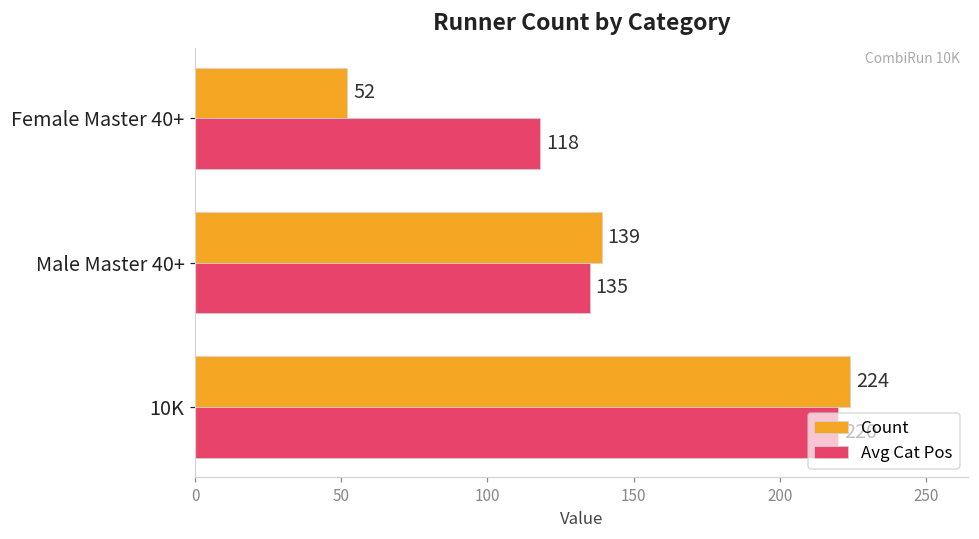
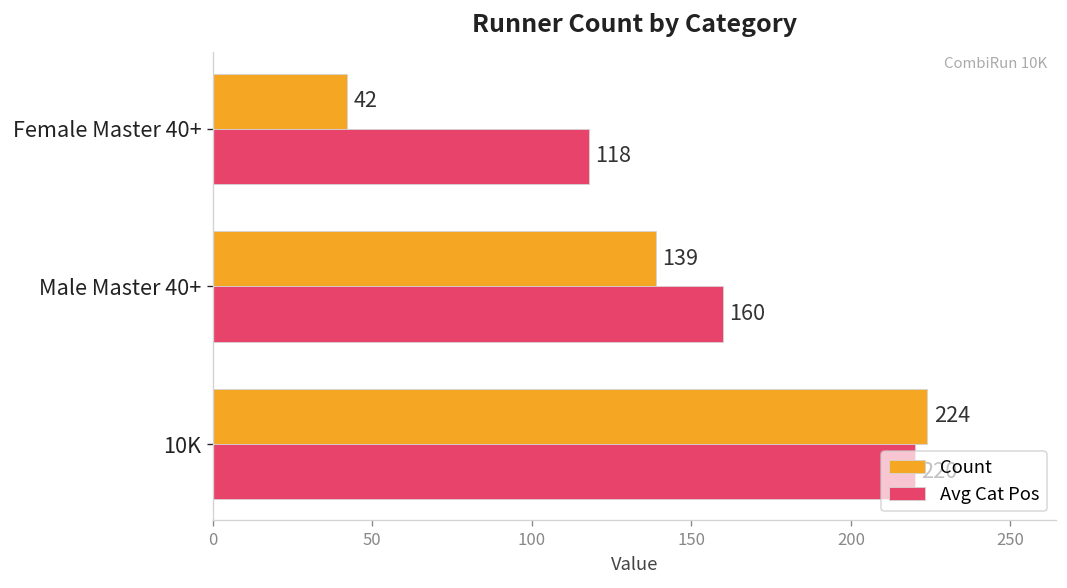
  {
    "Count": {
-     "Female Master 40+": 52,
+     "Female Master 40+": 42,
      "Male Master 40+": 139,
      "10K": 224
    },
    "Avg Cat Pos": {
      "Female Master 40+": 118,
-     "Male Master 40+": 135
+     "Male Master 40+": 160
    }
  }
